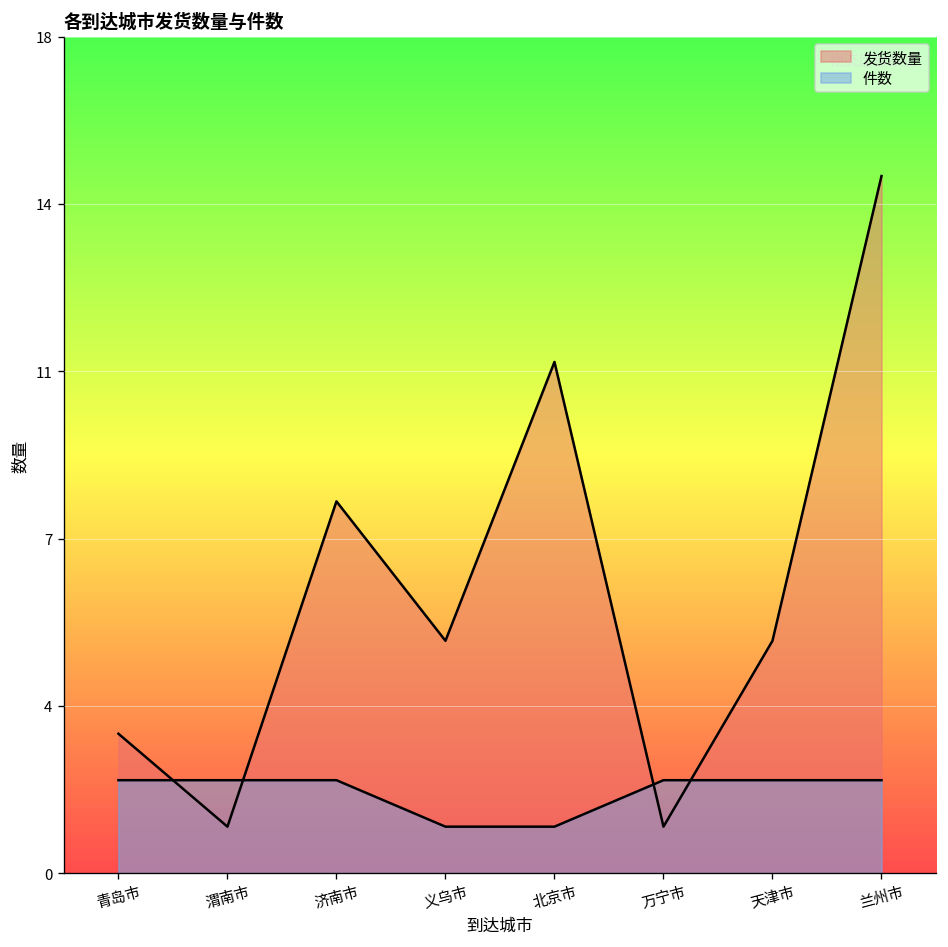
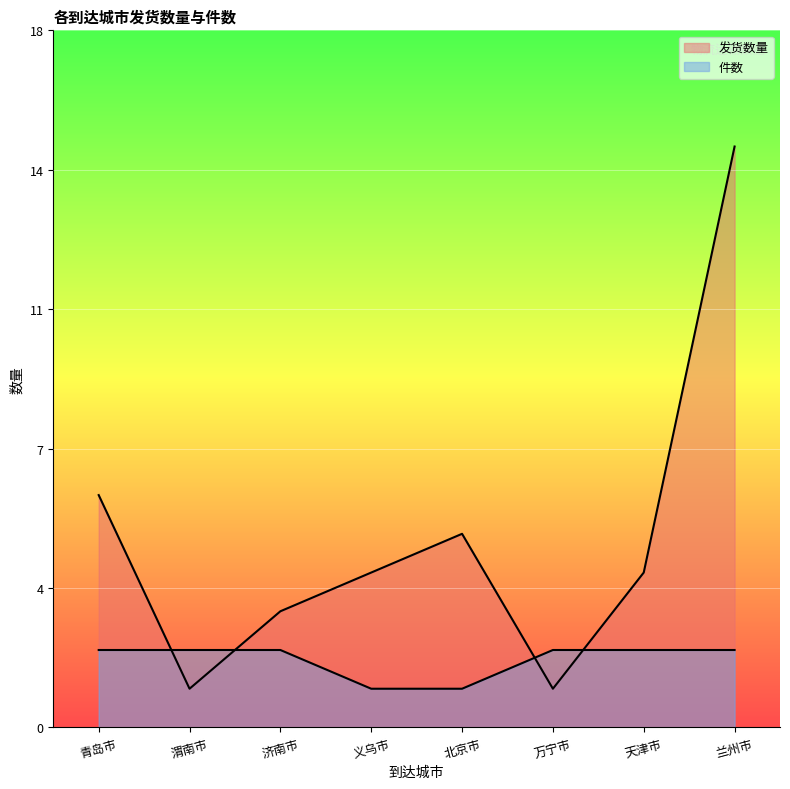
  {
    "发货数量": {
-     "青岛市": 3,
+     "青岛市": 6,
      "渭南市": 1,
-     "济南市": 8,
-     "义乌市": 5,
-     "北京市": 11,
+     "济南市": 3,
+     "义乌市": 4,
+     "北京市": 5,
      "万宁市": 1,
-     "天津市": 5,
+     "天津市": 4,
      "兰州市": 15
    },
    "件数": {
      "青岛市": 2,
      "渭南市": 2,
      "济南市": 2,
      "义乌市": 1,
      "北京市": 1,
      "万宁市": 2,
      "天津市": 2,
      "兰州市": 2
    }
  }
